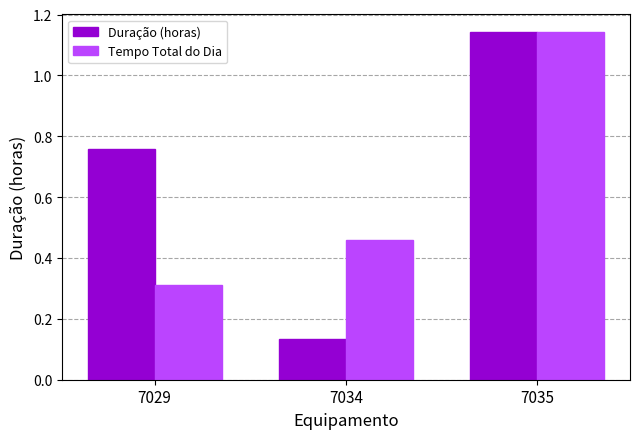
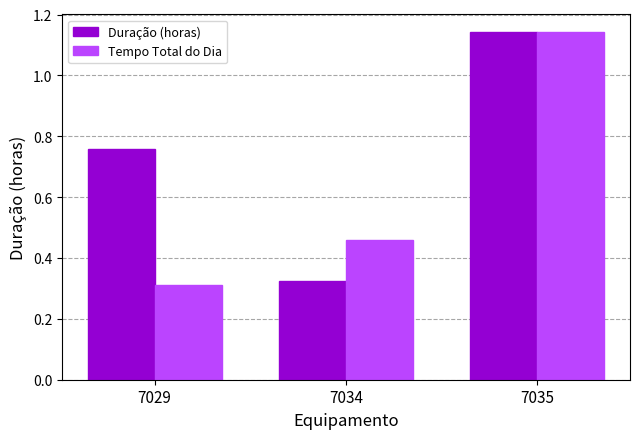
  {
    "Duração (horas)": {
      "7029": 0.76,
-     "7034": 0.13,
+     "7034": 0.33,
      "7035": 1.14
    },
    "Tempo Total do Dia": {
      "7029": 0.31,
      "7034": 0.46,
      "7035": 1.14
    }
  }
